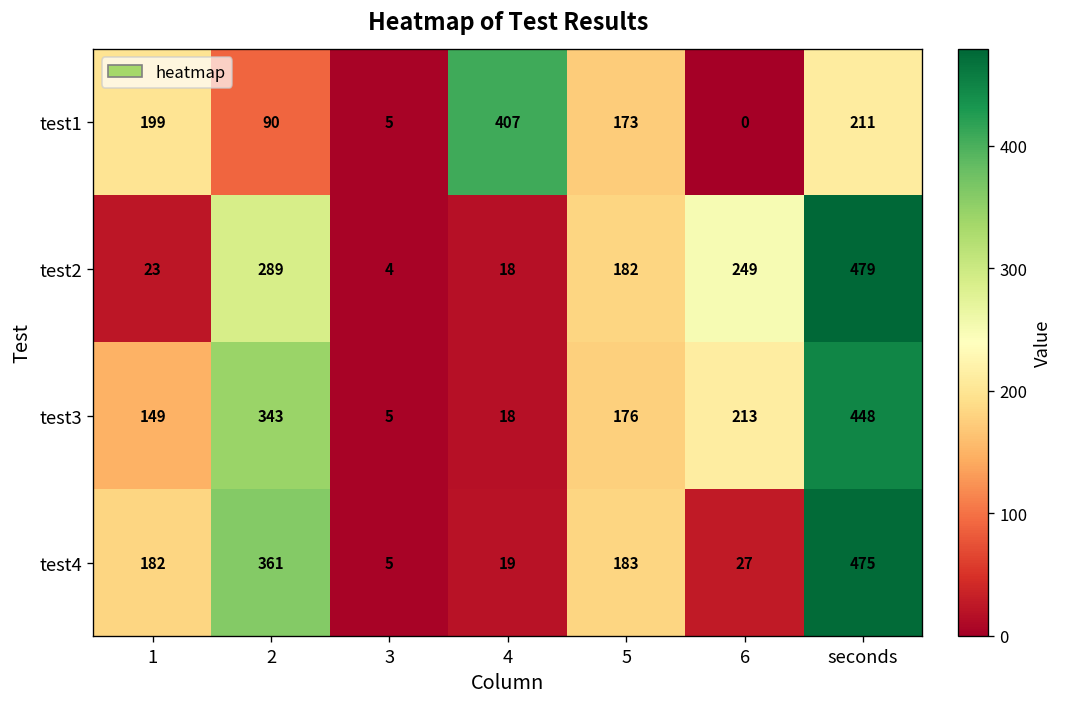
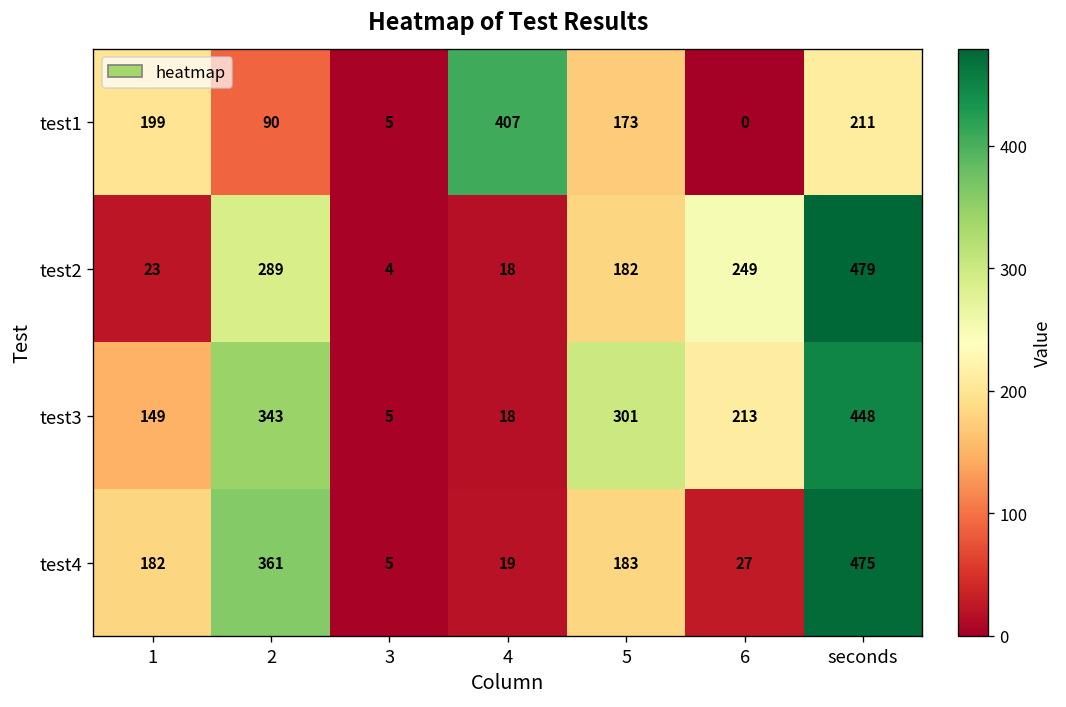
  {
    "test1": {
      "1": 199,
      "2": 90,
      "3": 5,
      "4": 407,
      "5": 173,
      "6": 0,
      "seconds": 211
    },
    "test2": {
      "1": 23,
      "2": 289,
      "3": 4,
      "4": 18,
      "5": 182,
      "6": 249,
      "seconds": 479
    },
    "test3": {
      "1": 149,
      "2": 343,
      "3": 5,
      "4": 18,
-     "5": 176,
+     "5": 301,
      "6": 213,
      "seconds": 448
    },
    "test4": {
      "1": 182,
      "2": 361,
      "3": 5,
      "4": 19,
      "5": 183,
      "6": 27,
      "seconds": 475
    }
  }
